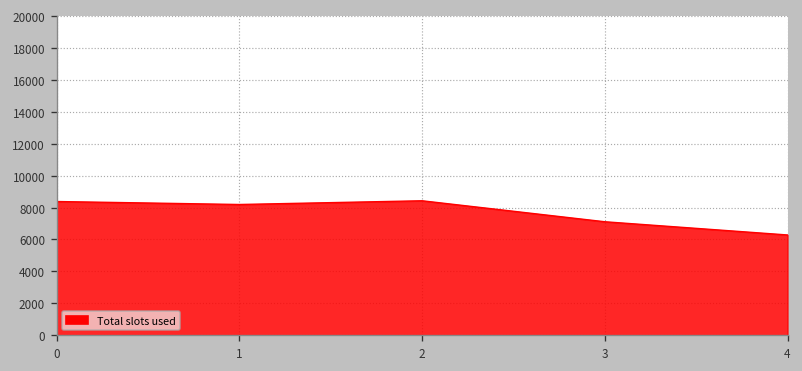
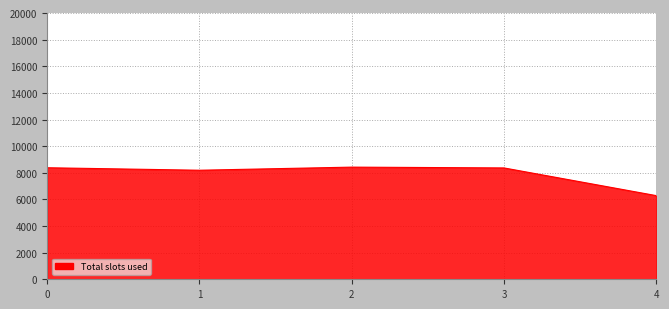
  {
    "0": 8400,
    "1": 8200,
    "2": 8400,
-   "3": 7100,
+   "3": 8400,
    "4": 6300
  }
